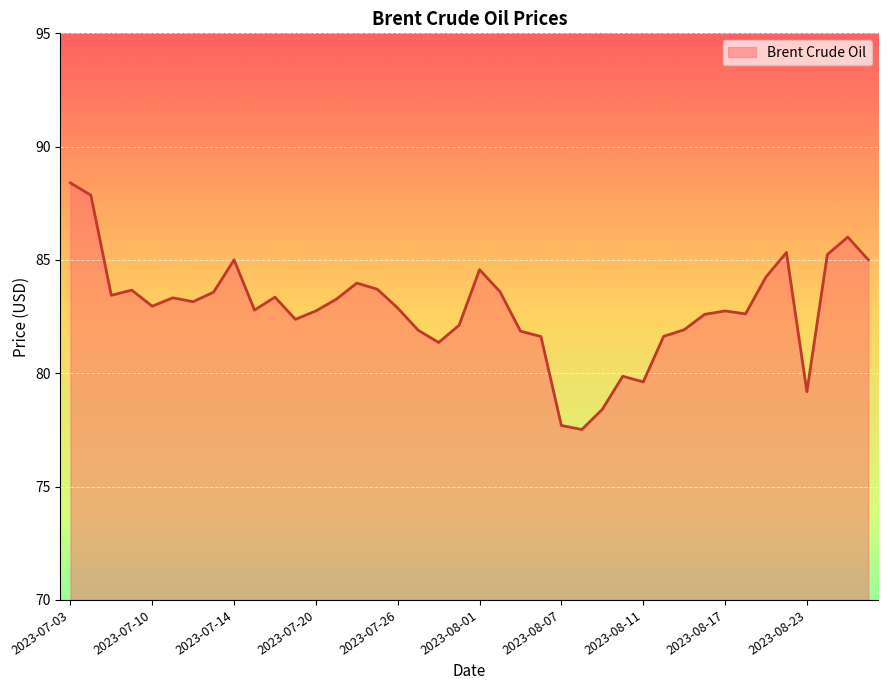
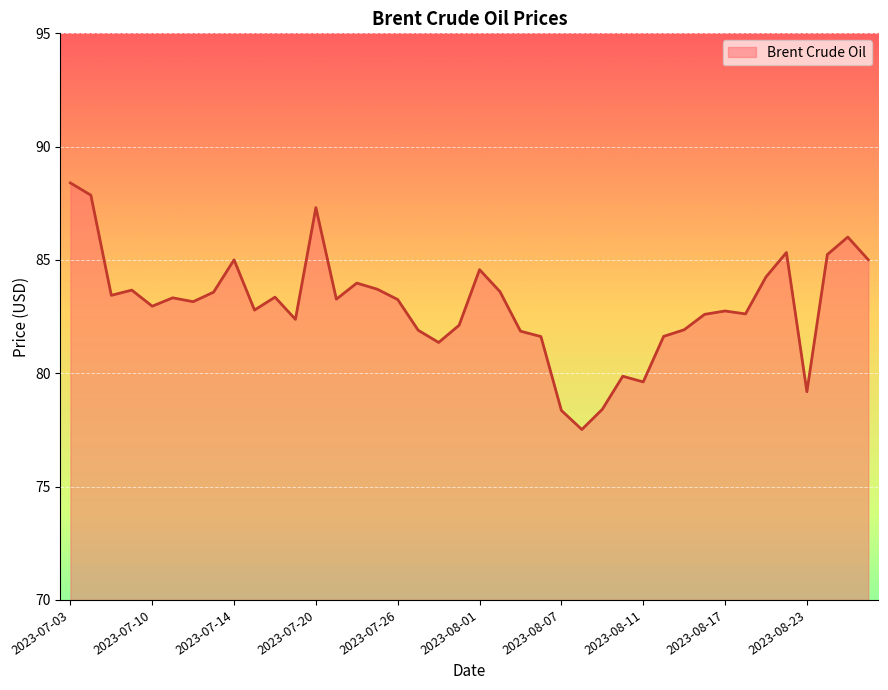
  {
    "2023-07-03": 88.4,
    "2023-07-10": 83.0,
    "2023-07-14": 85.0,
-   "2023-07-20": 82.8,
-   "2023-07-26": 82.9,
+   "2023-07-20": 87.3,
+   "2023-07-26": 83.3,
    "2023-08-01": 84.6,
-   "2023-08-07": 77.7,
+   "2023-08-07": 78.4,
    "2023-08-11": 79.6,
    "2023-08-17": 82.8,
    "2023-08-23": 79.2
  }
